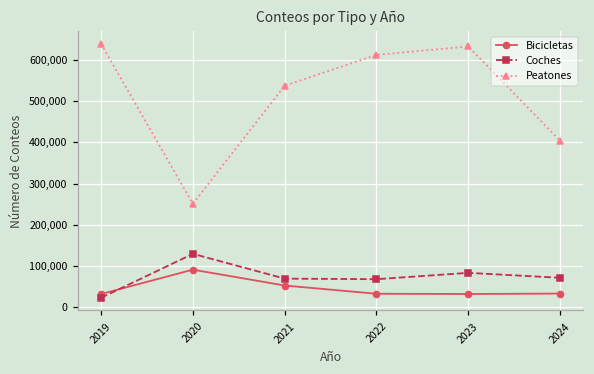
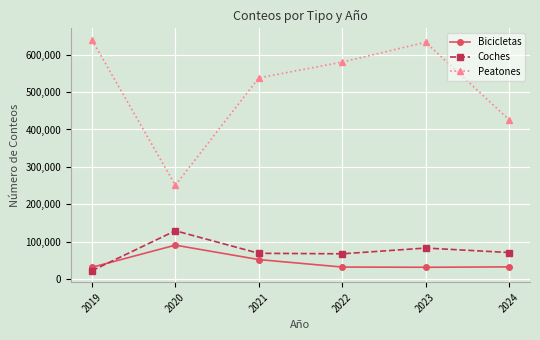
  {
    "Peatones": {
      "2019": "640,000",
      "2020": "250,000",
      "2021": "540,000",
-     "2022": "610,000",
+     "2022": "580,000",
      "2023": "630,000",
-     "2024": "400,000"
+     "2024": "430,000"
    }
  }
